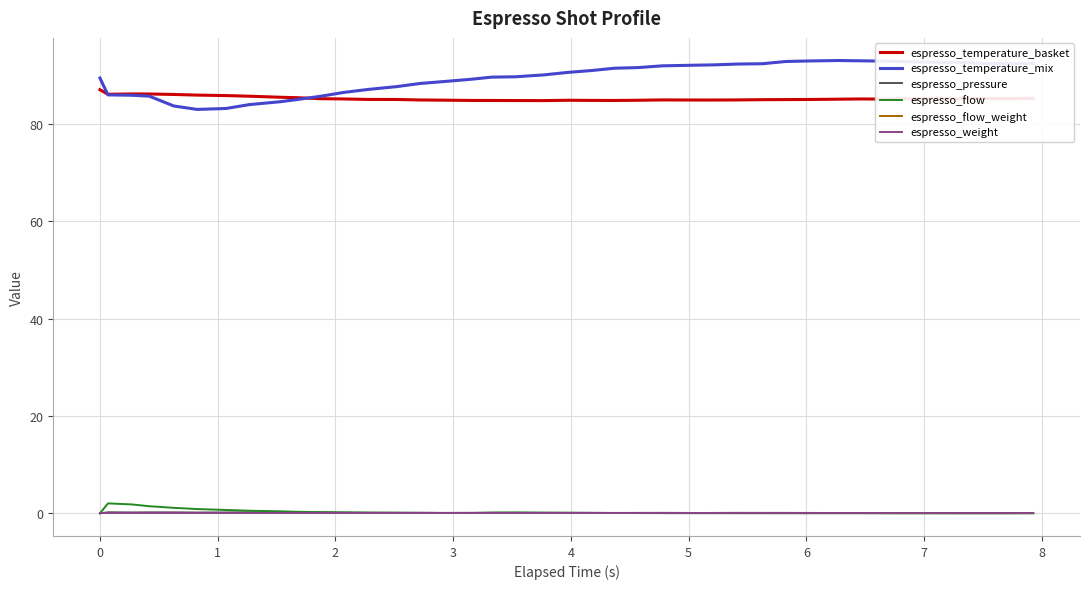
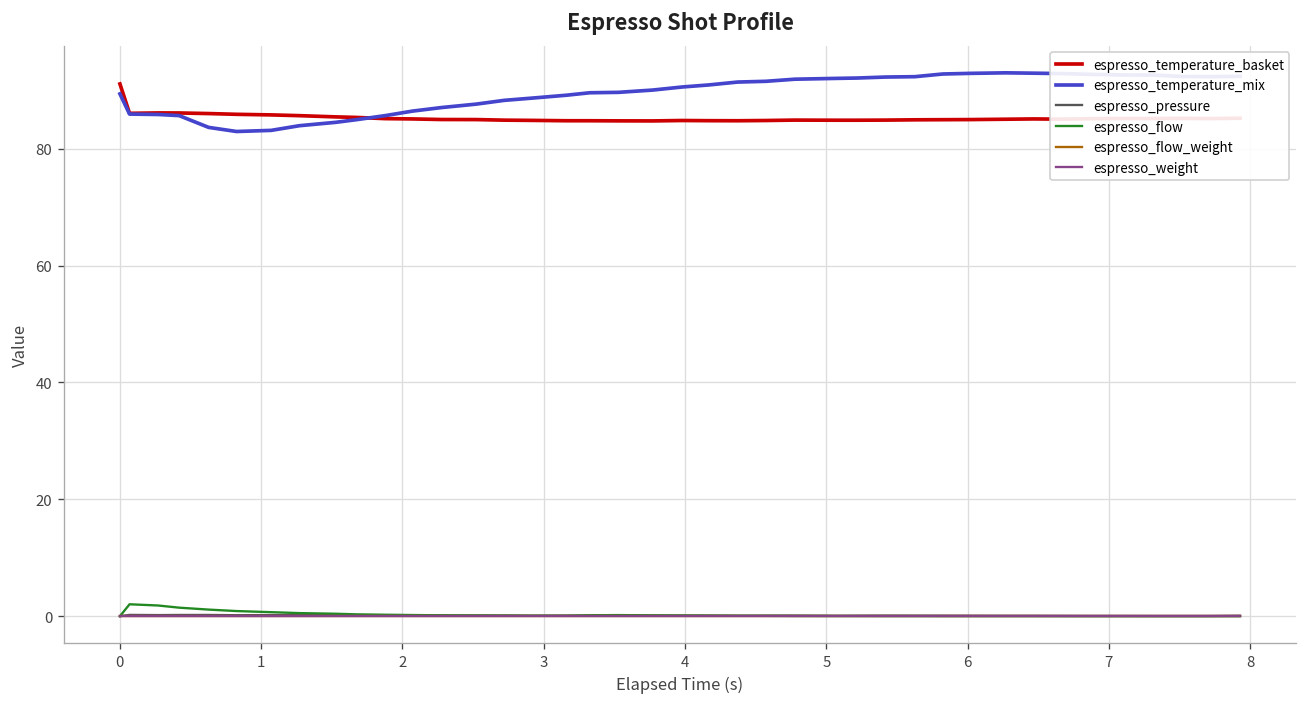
  {
    "espresso_temperature_basket": {
-     "0": 87
+     "0": 91
    },
    "espresso_temperature_mix": {
      "0": 89
    }
  }
